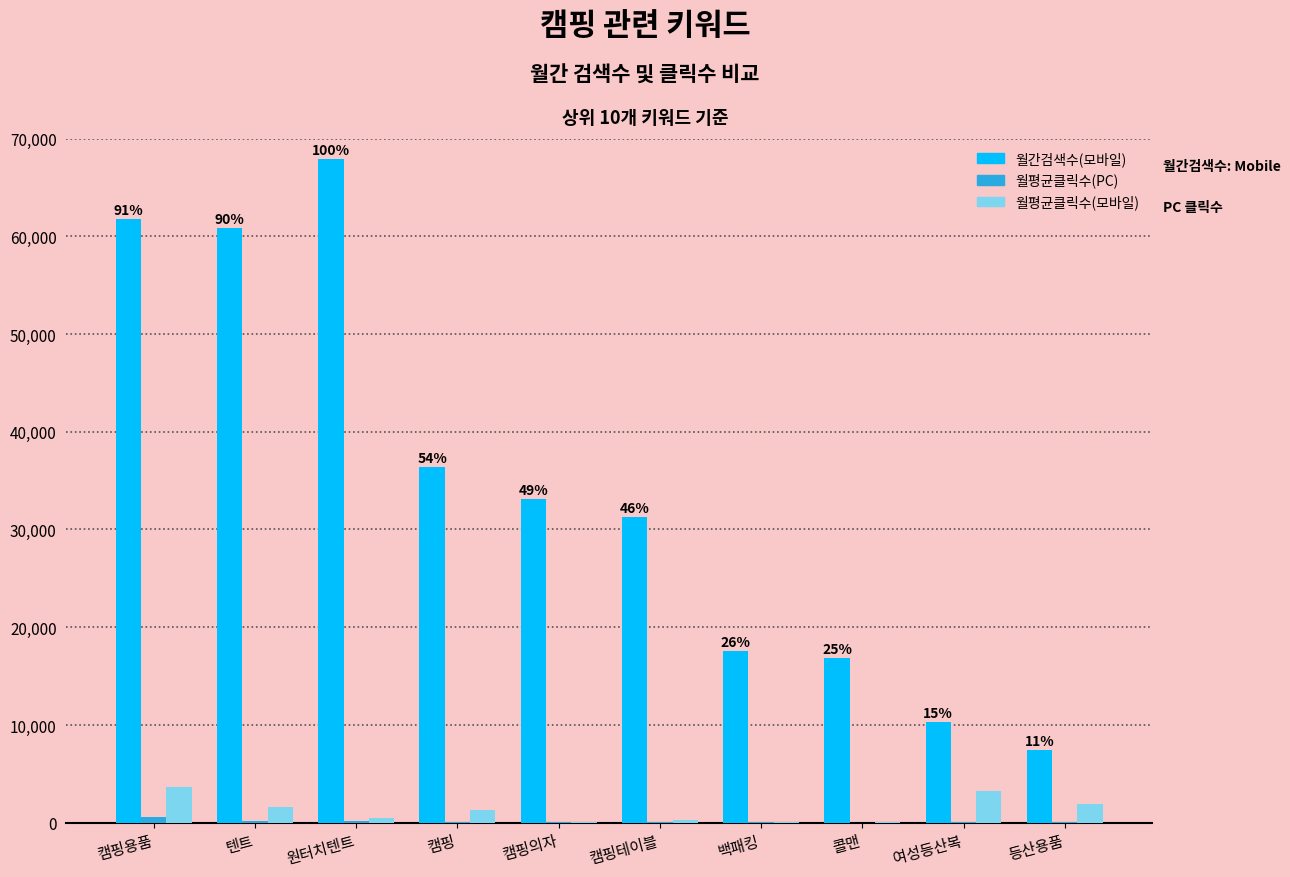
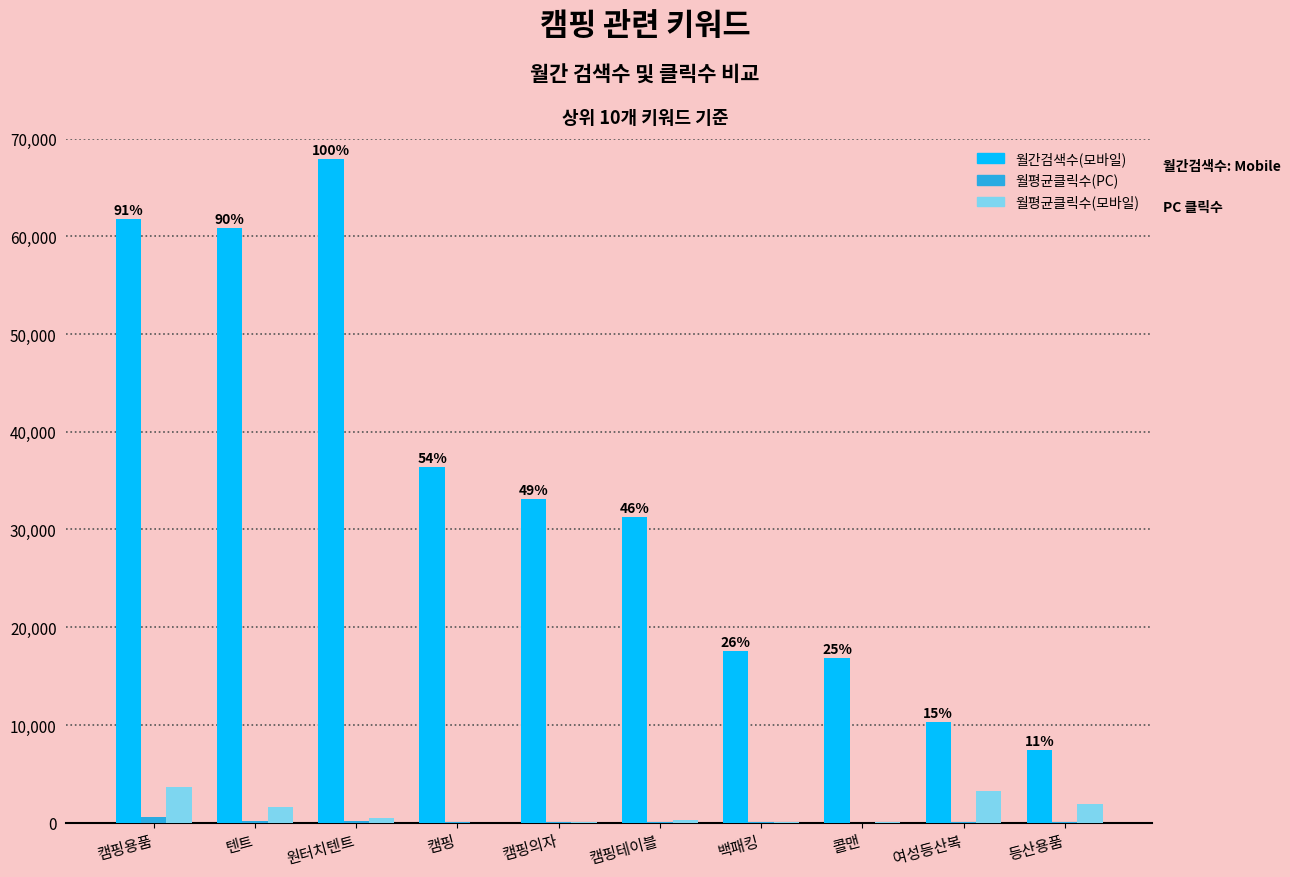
  {
    "월평균클릭수(모바일)": {
      "캠핑용품": "4,000",
      "텐트": "2,000",
      "원터치텐트": "0",
-     "캠핑": "1,000",
+     "캠핑": "0",
      "여성등산복": "3,000",
      "등산용품": "2,000"
    }
  }
